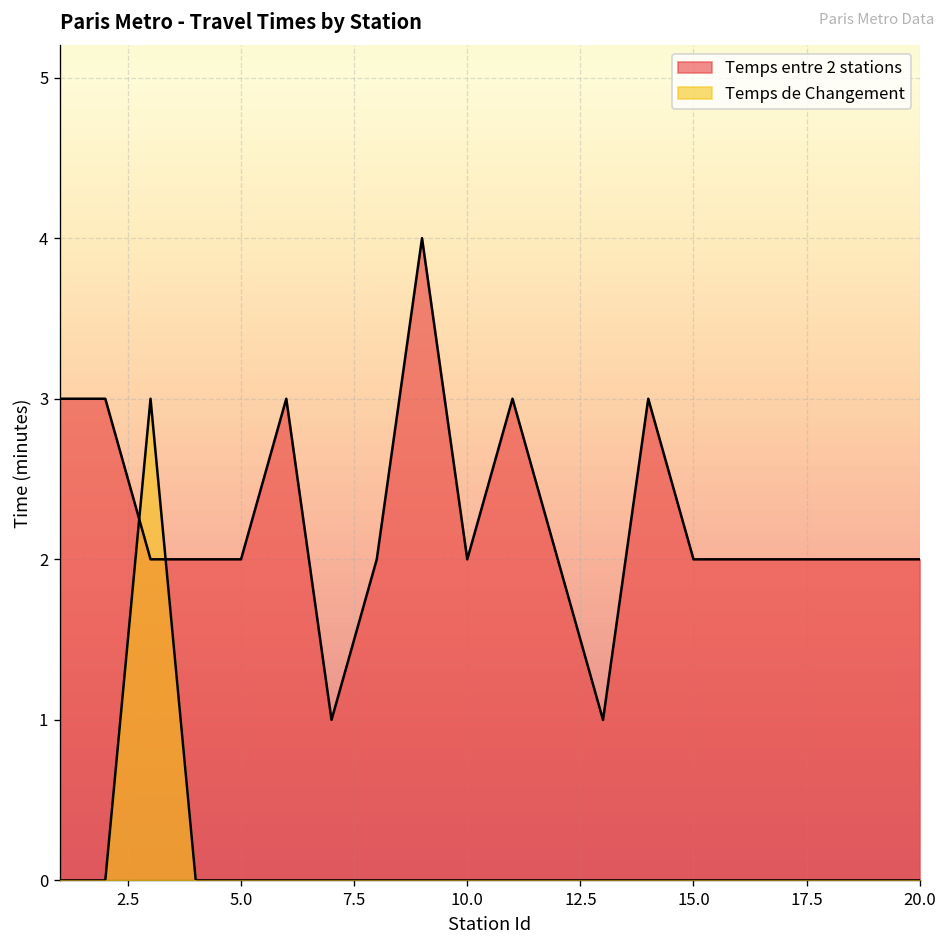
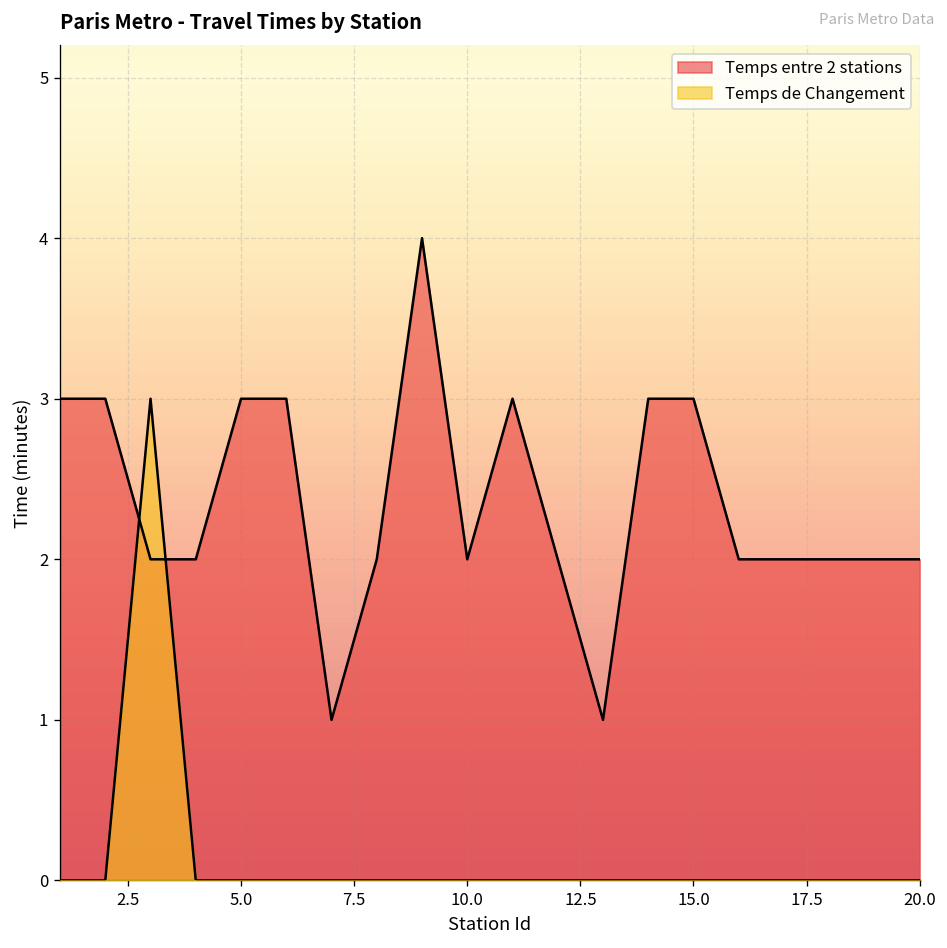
  {
    "Temps entre 2 stations": {
-     "5.0": 2,
+     "5.0": 3,
      "10.0": 2,
-     "15.0": 2,
+     "15.0": 3,
      "20.0": 2
    },
    "Temps de Changement": {
      "5.0": 0,
      "10.0": 0,
      "15.0": 0,
      "20.0": 0
    }
  }
